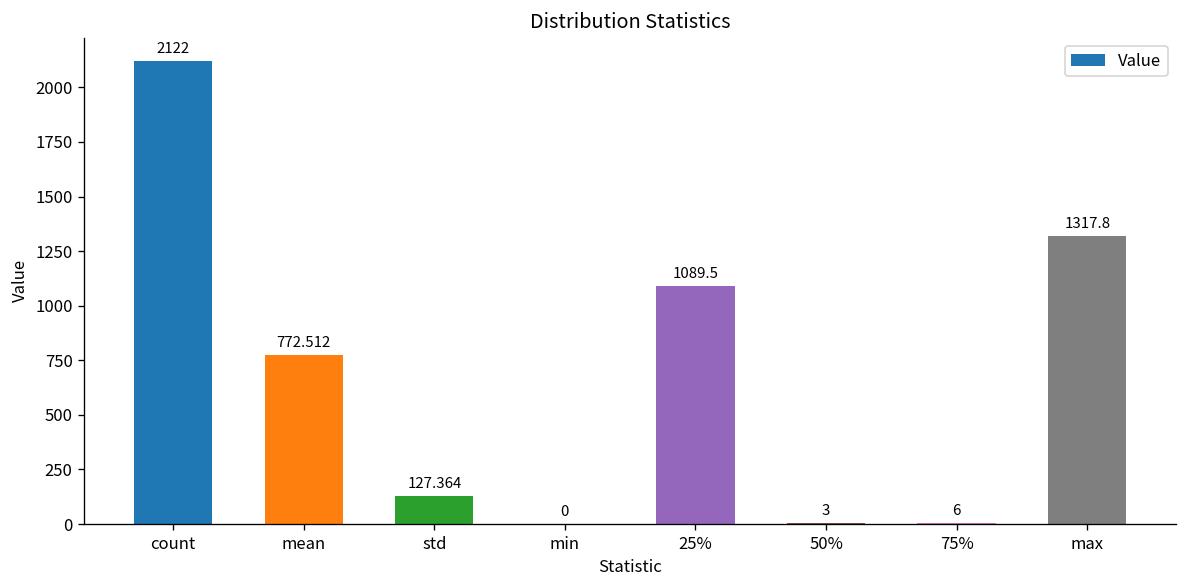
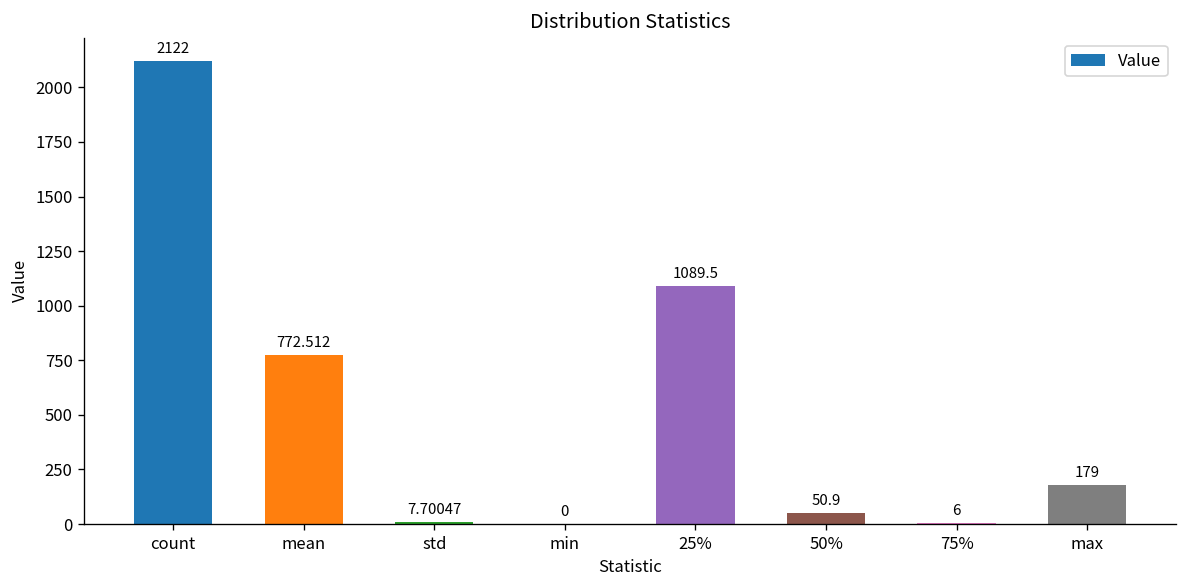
  {
    "count": 2122,
    "mean": 772.512,
-   "std": 127.364,
+   "std": 7.70047,
    "min": 0,
    "25%": 1089.5,
-   "50%": 3,
+   "50%": 50.9,
    "75%": 6,
-   "max": 1317.8
+   "max": 179
  }
